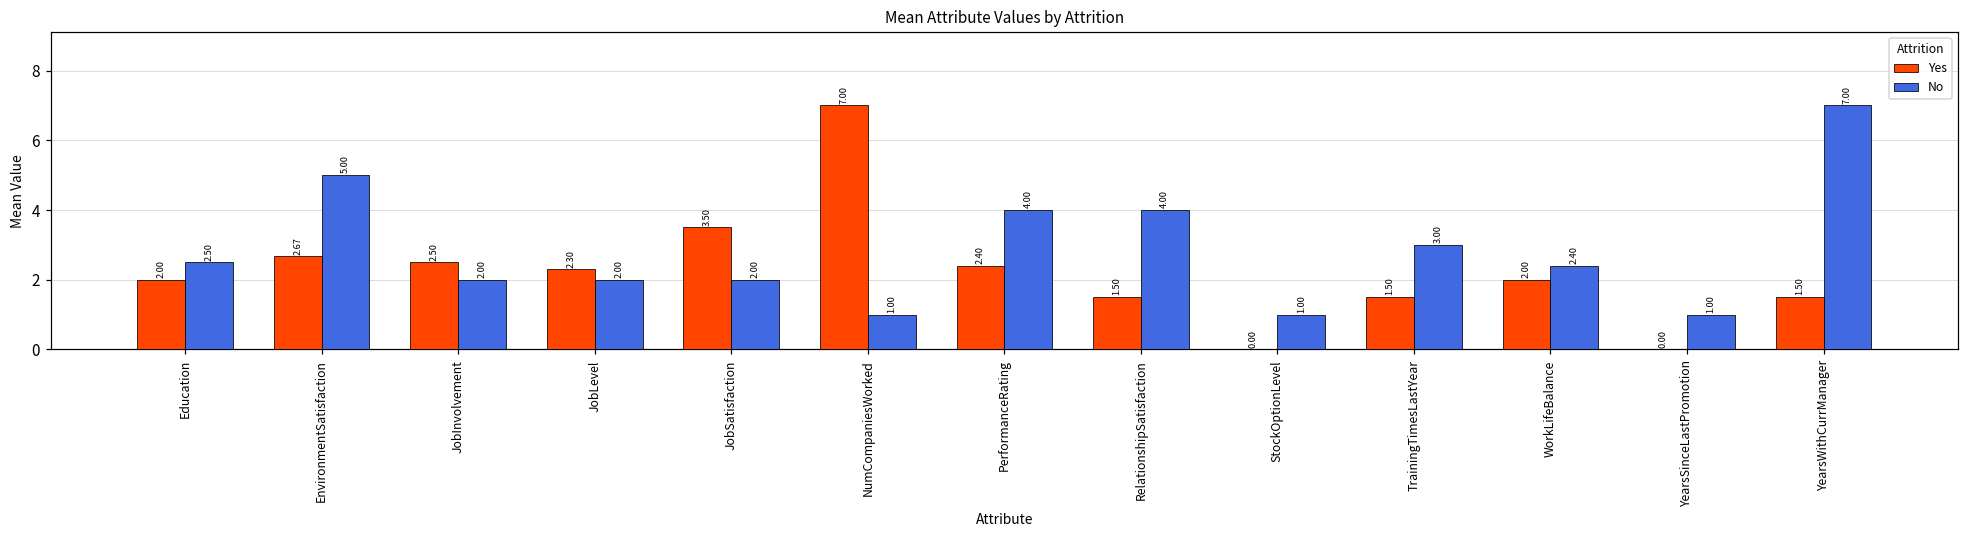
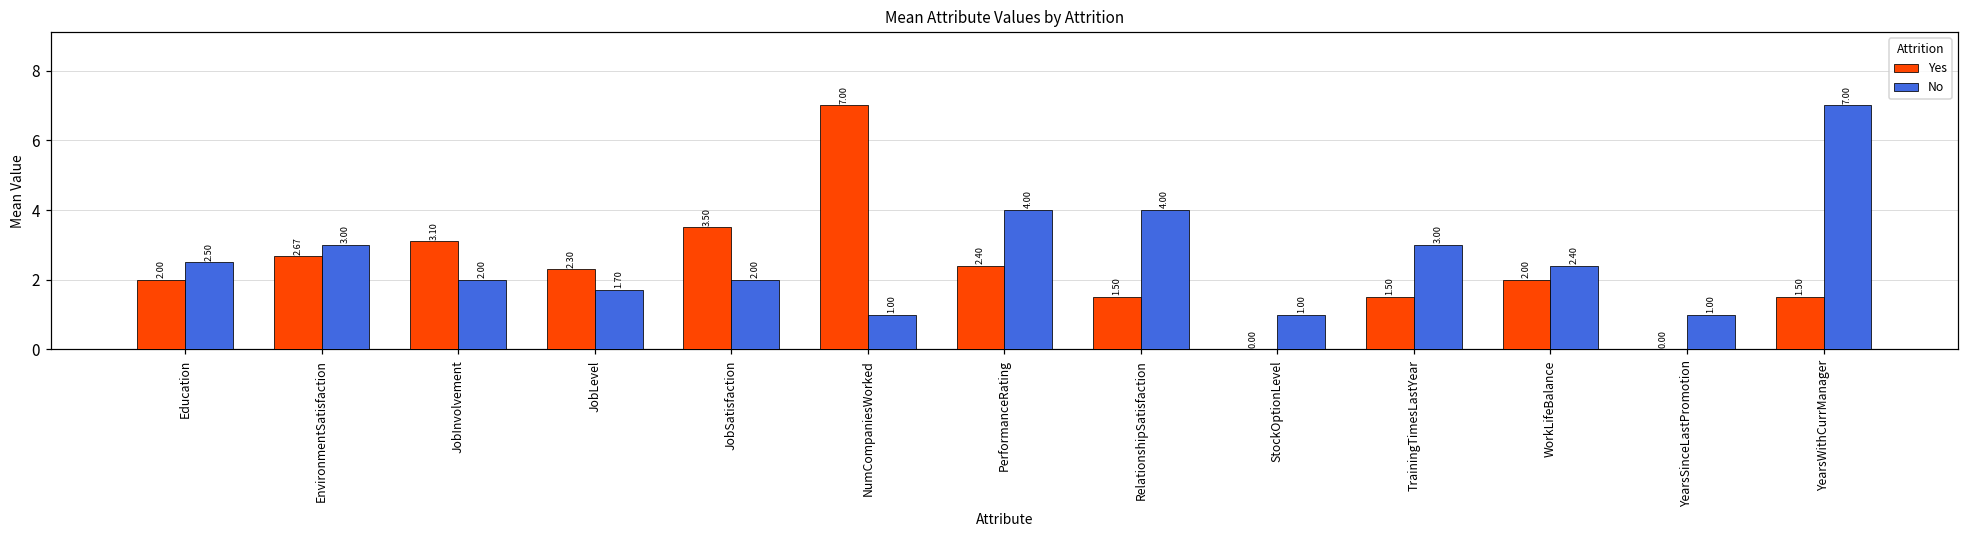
  {
    "Yes": {
      "Education": 2.00,
      "EnvironmentSatisfaction": 2.67,
-     "JobInvolvement": 2.50,
+     "JobInvolvement": 3.10,
      "JobLevel": 2.30,
      "JobSatisfaction": 3.50,
      "NumCompaniesWorked": 7.00,
      "PerformanceRating": 2.40,
      "RelationshipSatisfaction": 1.50,
      "StockOptionLevel": 0.00,
      "TrainingTimesLastYear": 1.50,
      "WorkLifeBalance": 2.00,
      "YearsSinceLastPromotion": 0.00,
      "YearsWithCurrManager": 1.50
    },
    "No": {
      "Education": 2.50,
-     "EnvironmentSatisfaction": 5.00,
+     "EnvironmentSatisfaction": 3.00,
      "JobInvolvement": 2.00,
-     "JobLevel": 2.00,
+     "JobLevel": 1.70,
      "JobSatisfaction": 2.00,
      "NumCompaniesWorked": 1.00,
      "PerformanceRating": 4.00,
      "RelationshipSatisfaction": 4.00,
      "StockOptionLevel": 1.00,
      "TrainingTimesLastYear": 3.00,
      "WorkLifeBalance": 2.40,
      "YearsSinceLastPromotion": 1.00,
      "YearsWithCurrManager": 7.00
    }
  }
